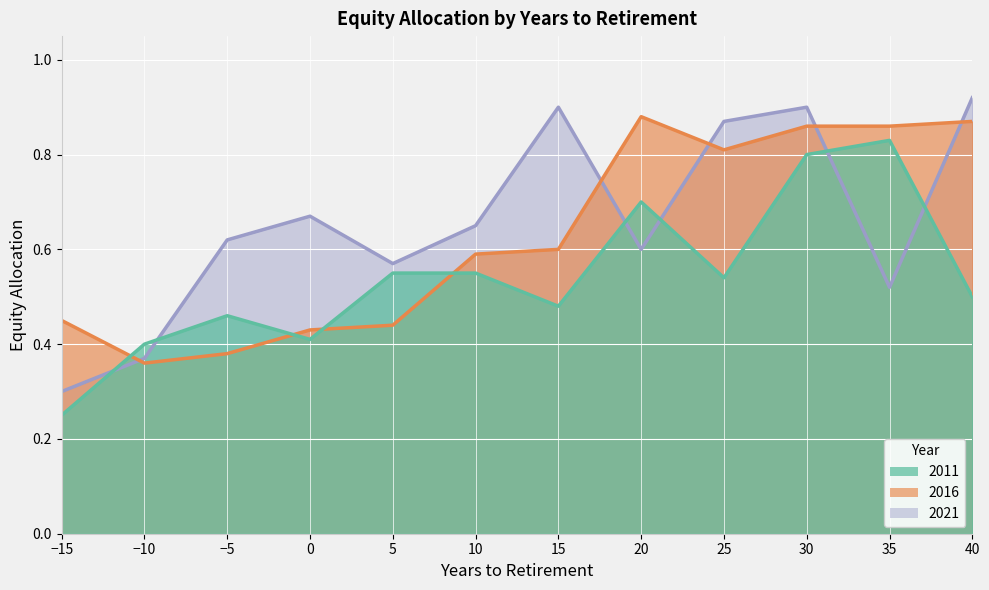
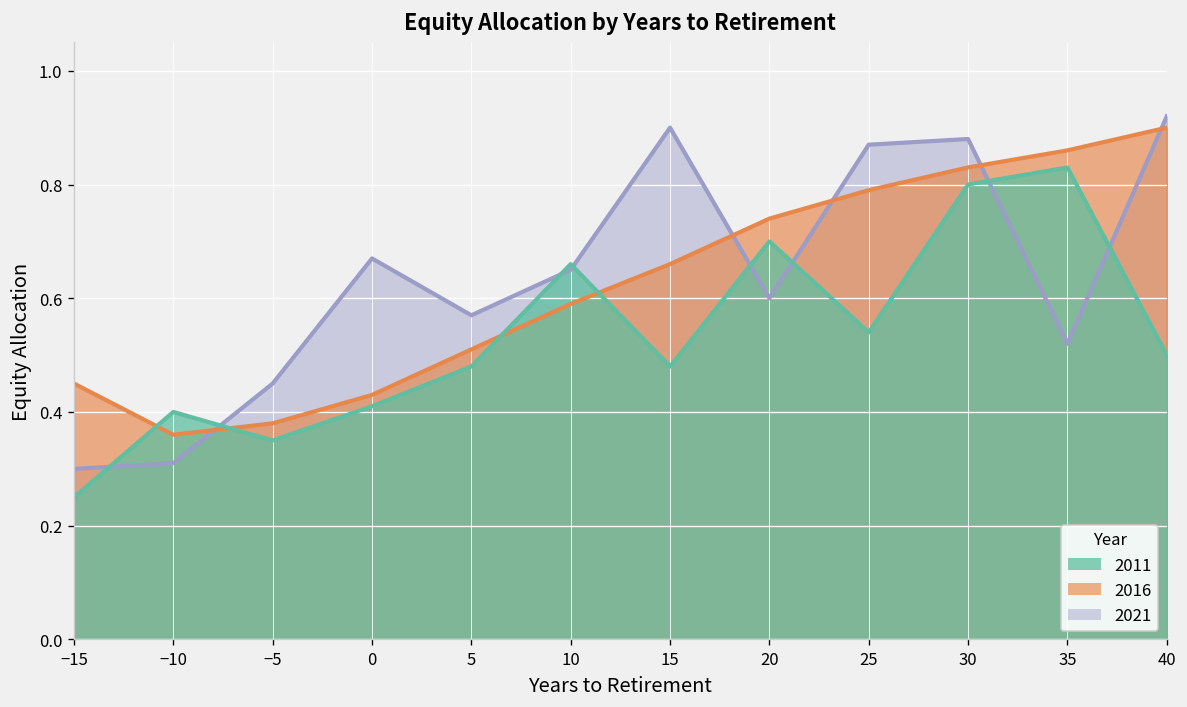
  {
    "2021": {
      "−15": 0.30,
-     "−10": 0.37,
-     "−5": 0.62,
+     "−10": 0.31,
+     "−5": 0.45,
      "0": 0.67,
      "5": 0.57,
      "10": 0.65,
      "15": 0.90,
      "20": 0.60,
      "25": 0.87,
-     "30": 0.90,
+     "30": 0.88,
      "35": 0.52,
      "40": 0.92
    },
    "2016": {
      "−15": 0.45,
      "−10": 0.36,
      "−5": 0.38,
      "0": 0.43,
-     "5": 0.44,
+     "5": 0.51,
      "10": 0.59,
-     "15": 0.60,
-     "20": 0.88,
-     "25": 0.81,
-     "30": 0.86,
+     "15": 0.66,
+     "20": 0.74,
+     "25": 0.79,
+     "30": 0.83,
      "35": 0.86,
-     "40": 0.87
+     "40": 0.90
    },
    "2011": {
      "−15": 0.25,
      "−10": 0.40,
-     "−5": 0.46,
+     "−5": 0.35,
      "0": 0.41,
-     "5": 0.55,
-     "10": 0.55,
+     "5": 0.48,
+     "10": 0.66,
      "15": 0.48,
      "20": 0.70,
      "25": 0.54,
      "30": 0.80,
      "35": 0.83,
      "40": 0.50
    }
  }
